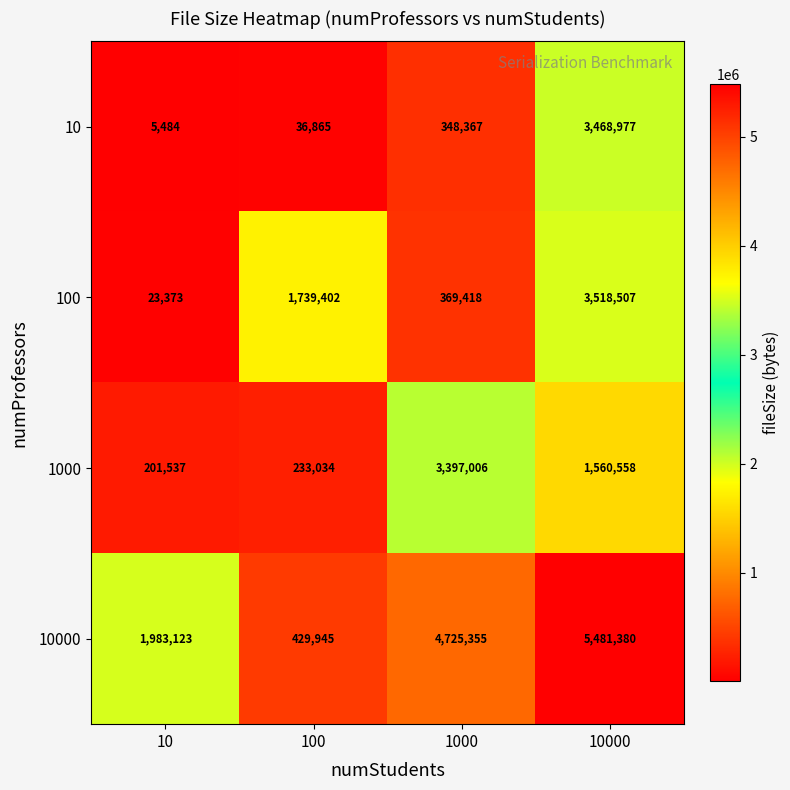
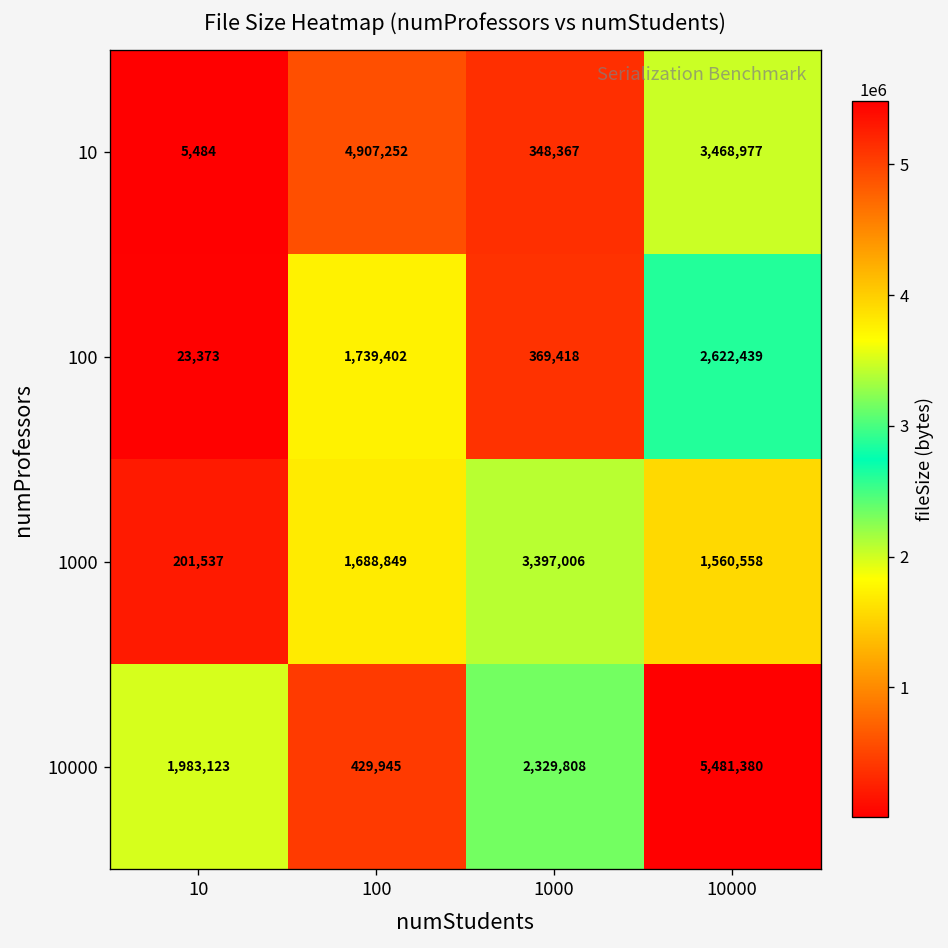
  {
    "10": {
      "10": "5,484",
-     "100": "36,865",
+     "100": "4,907,252",
      "1000": "348,367"
    },
    "100": {
      "10": "23,373",
      "100": "1,739,402",
      "1000": "369,418",
-     "10000": "3,518,507"
+     "10000": "2,622,439"
    },
    "1000": {
      "10": "201,537",
-     "100": "233,034",
+     "100": "1,688,849",
      "1000": "3,397,006",
      "10000": "1,560,558"
    },
    "10000": {
      "10": "1,983,123",
      "100": "429,945",
-     "1000": "4,725,355",
+     "1000": "2,329,808",
      "10000": "5,481,380"
    }
  }
